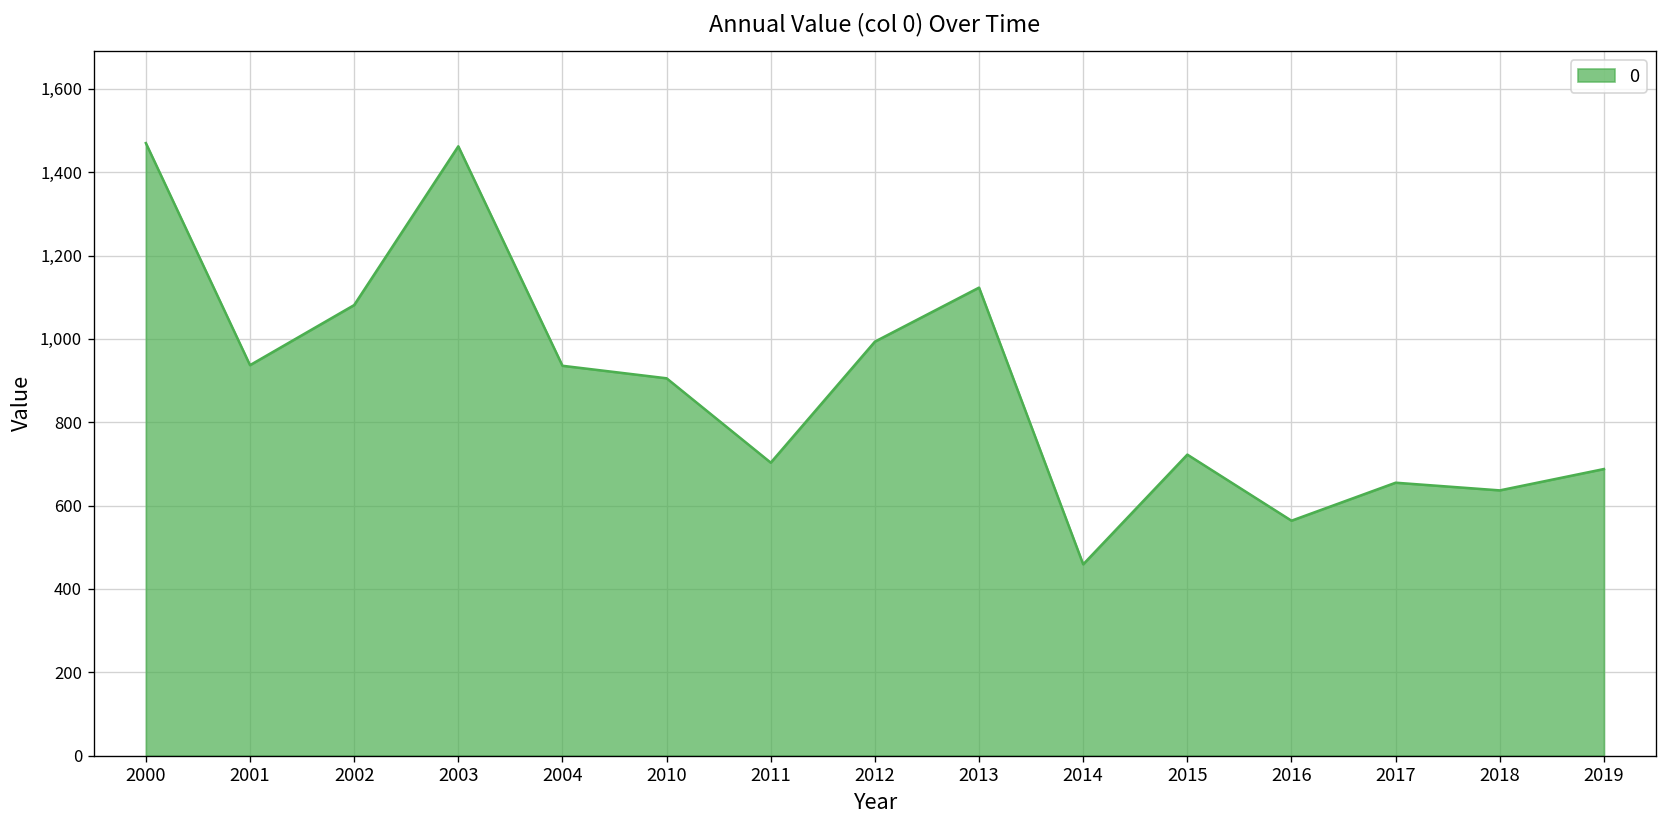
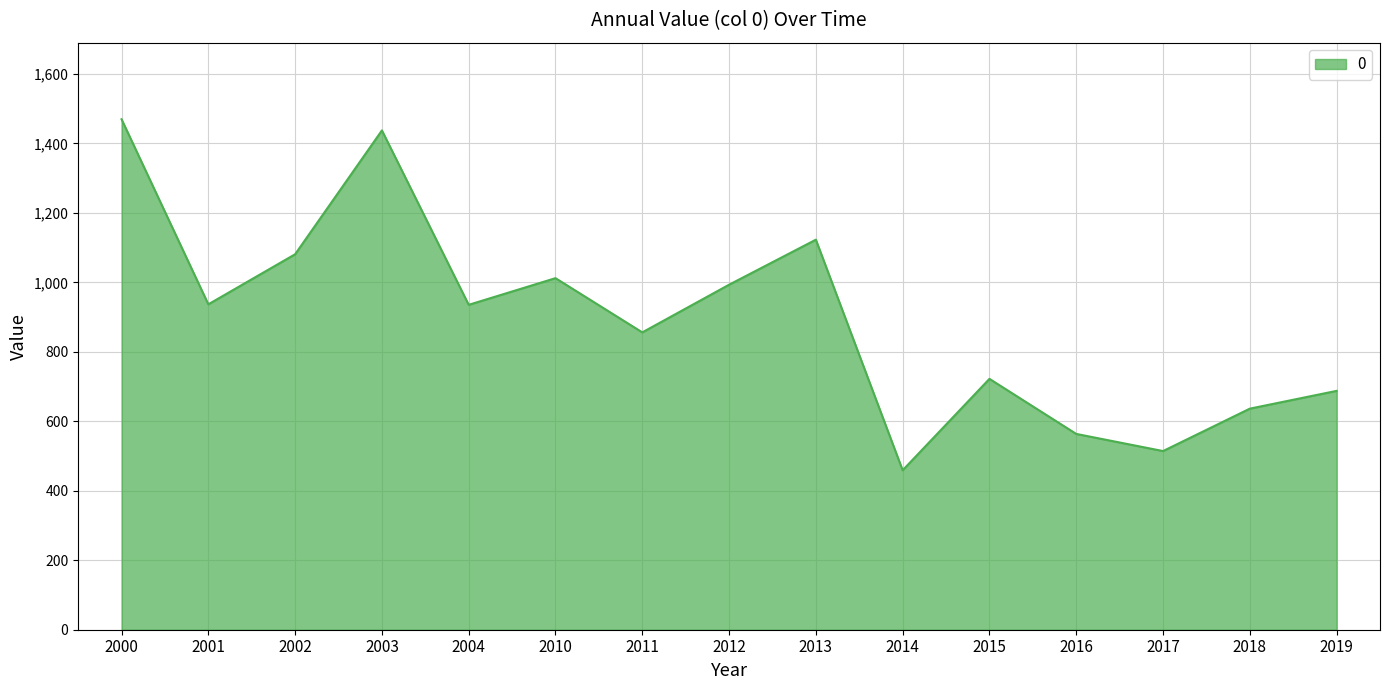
  {
    "2000": "1,470",
    "2001": "940",
    "2002": "1,080",
-   "2003": "1,460",
+   "2003": "1,440",
    "2004": "940",
-   "2010": "910",
-   "2011": "700",
+   "2010": "1,010",
+   "2011": "860",
    "2012": "990",
    "2013": "1,120",
    "2014": "460",
    "2015": "720",
    "2016": "560",
-   "2017": "650",
+   "2017": "510",
    "2018": "640",
    "2019": "690"
  }
